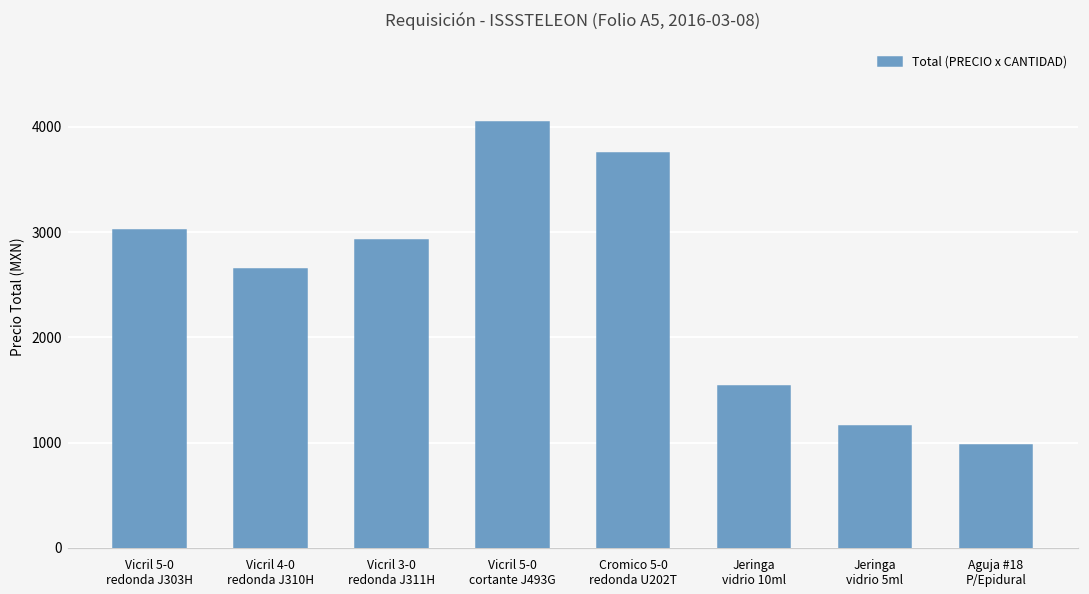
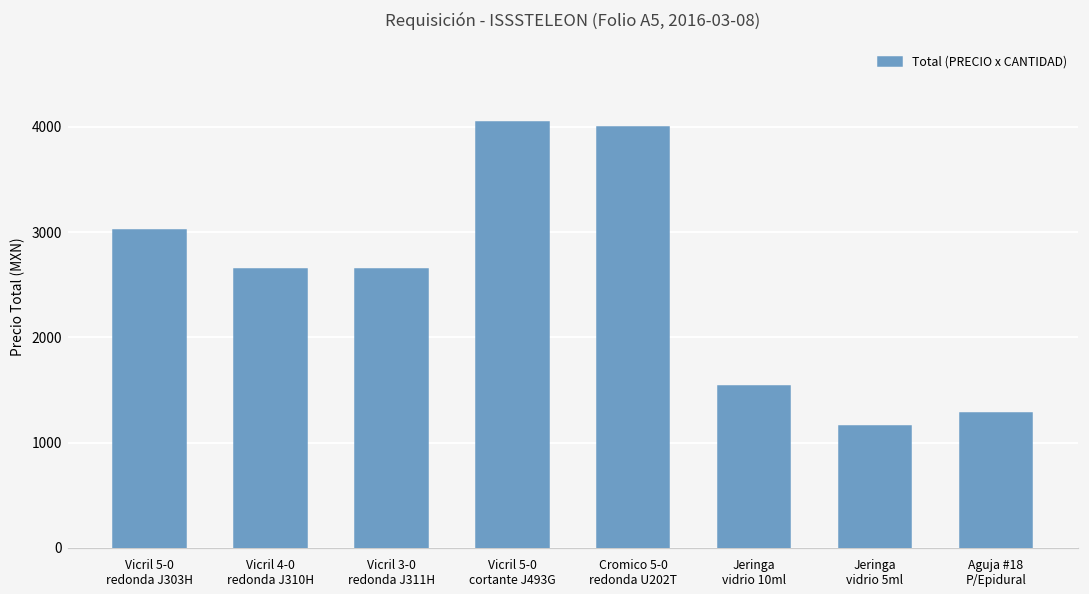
  {
    "Vicril 5-0 redonda J303H": 3000,
    "Vicril 4-0 redonda J310H": 2600,
-   "Vicril 3-0 redonda J311H": 2900,
+   "Vicril 3-0 redonda J311H": 2600,
    "Vicril 5-0 cortante J493G": 4100,
-   "Cromico 5-0 redonda U202T": 3700,
+   "Cromico 5-0 redonda U202T": 4000,
    "Jeringa vidrio 10ml": 1500,
    "Jeringa vidrio 5ml": 1200,
-   "Aguja #18 P/Epidural": 1000
+   "Aguja #18 P/Epidural": 1300
  }
